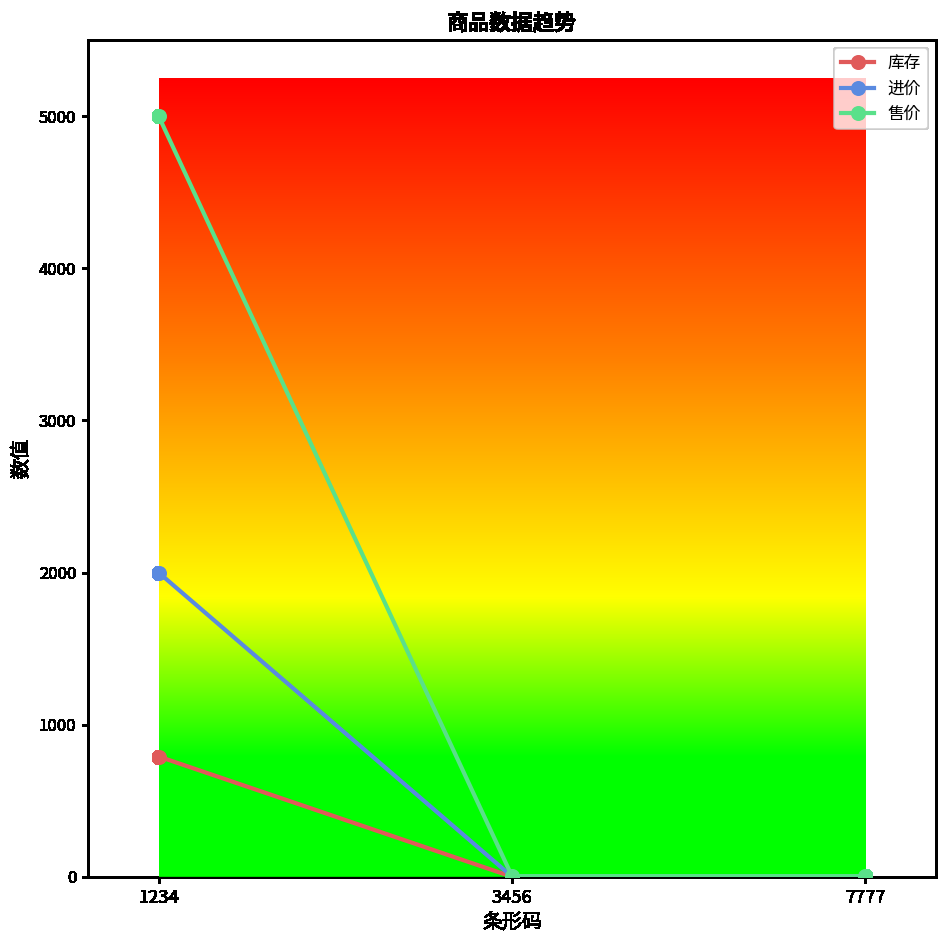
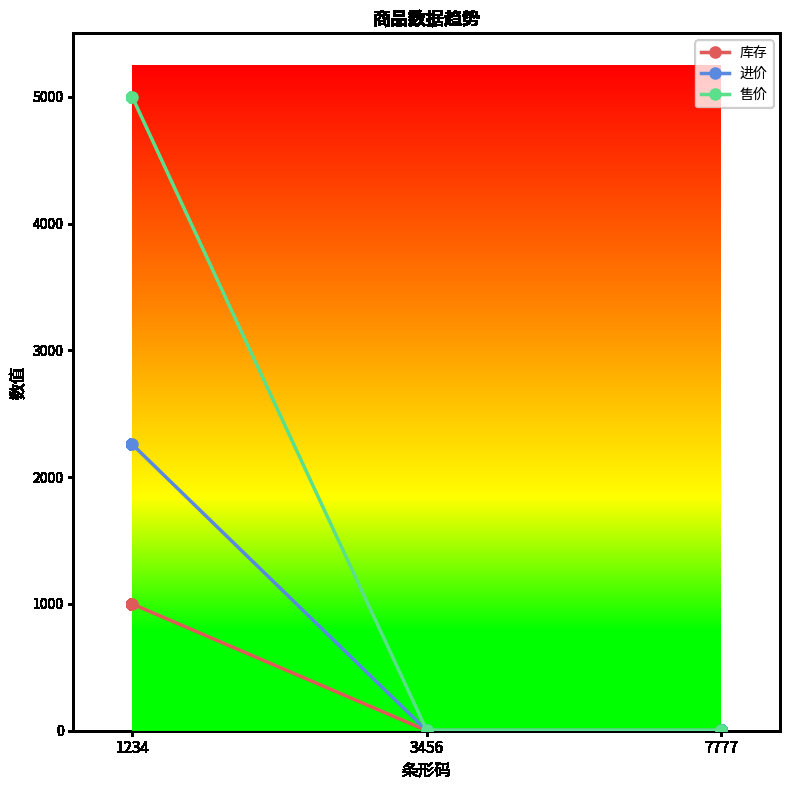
  {
    "库存": {
-     "1234": 790
+     "1234": 1000
    },
    "进价": {
-     "1234": 2000
+     "1234": 2260
    },
    "售价": {
      "1234": 5000
    }
  }
